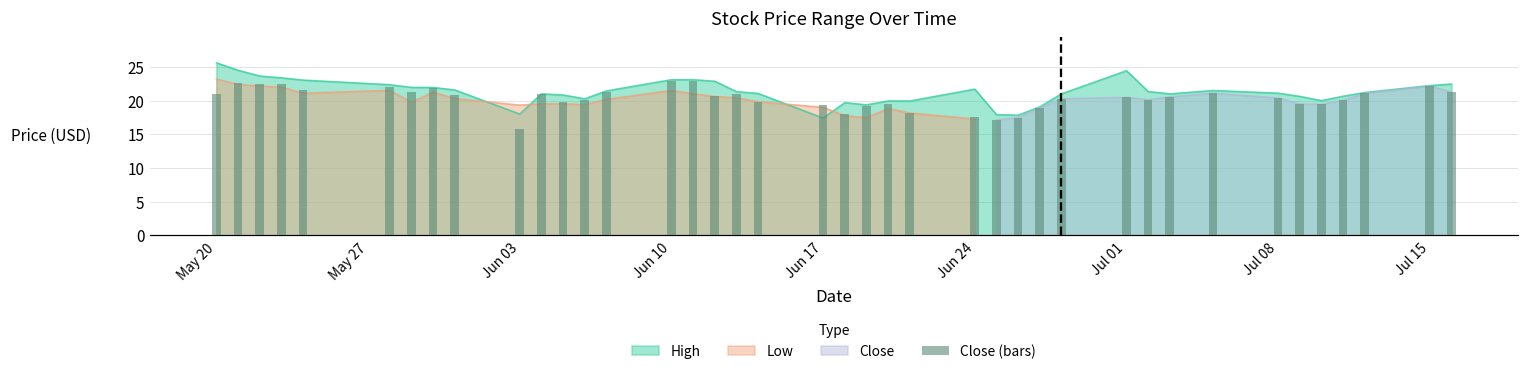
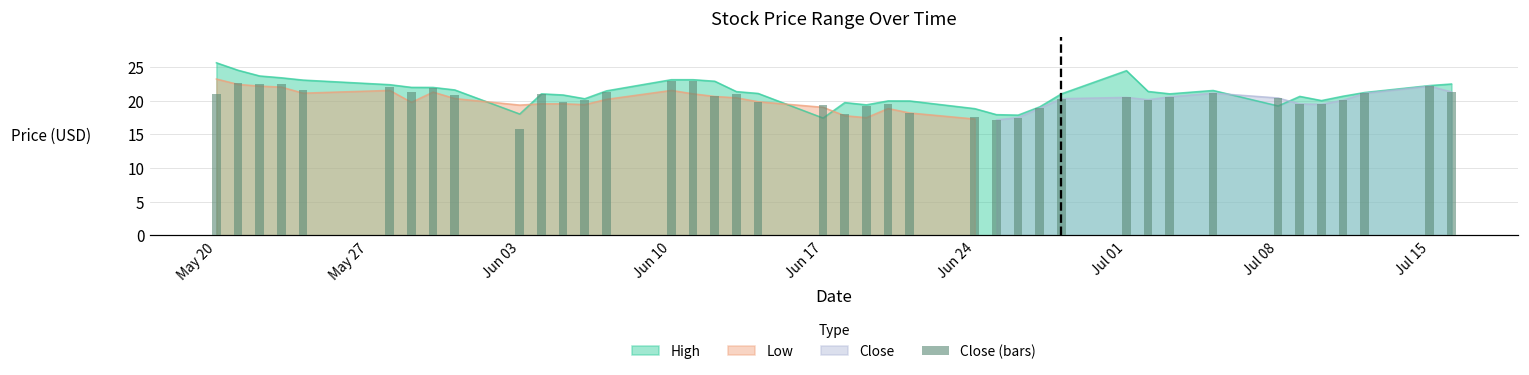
  {
    "High": {
      "May 20": 26,
      "Jun 03": 18,
      "Jun 10": 23,
      "Jun 17": 17,
-     "Jun 24": 22,
+     "Jun 24": 19,
      "Jul 01": 24,
-     "Jul 08": 21
+     "Jul 08": 19
    },
    "Close (bars)": {
      "May 20": 21,
      "Jun 03": 16,
      "Jun 10": 23,
      "Jun 17": 19,
      "Jun 24": 18,
      "Jul 01": 20,
      "Jul 08": 20,
      "Jul 15": 22
    },
    "Low": {
      "May 20": 23,
      "Jun 03": 19,
      "Jun 10": 22,
      "Jun 17": 19,
      "Jun 24": 17
    },
    "Close": {
      "Jul 01": 20,
      "Jul 08": 20
    }
  }
